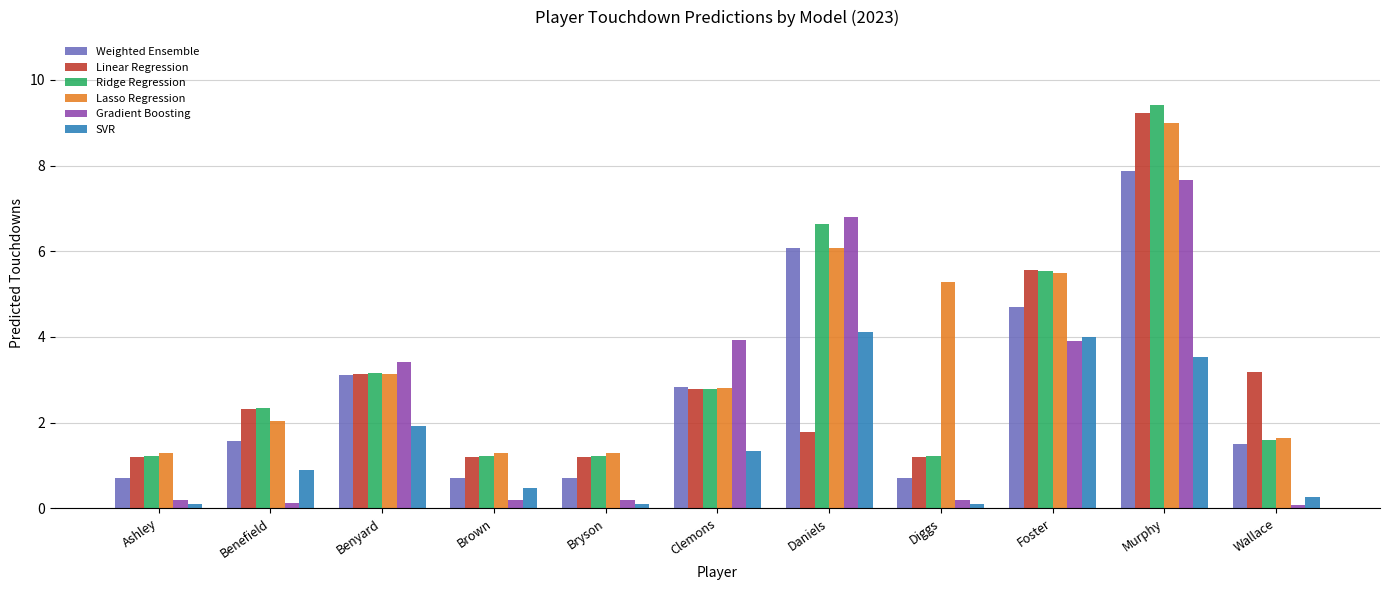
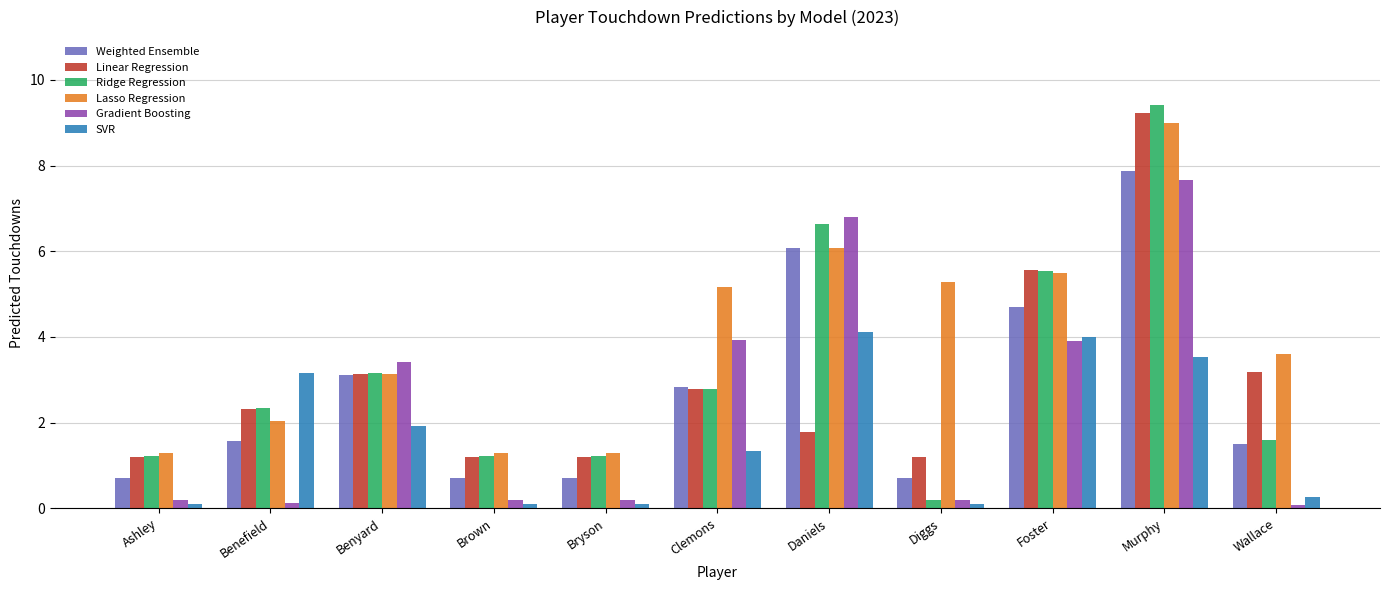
  {
    "Linear Regression": {
      "Ashley": 1.2,
      "Benefield": 2.3,
      "Benyard": 3.1,
      "Brown": 1.2,
      "Bryson": 1.2,
      "Clemons": 2.8,
      "Daniels": 1.8,
      "Diggs": 1.2,
      "Foster": 5.6,
      "Murphy": 9.2,
      "Wallace": 3.2
    },
    "Ridge Regression": {
      "Ashley": 1.2,
      "Benefield": 2.3,
      "Benyard": 3.1,
      "Brown": 1.2,
      "Bryson": 1.2,
      "Clemons": 2.8,
      "Daniels": 6.6,
-     "Diggs": 1.2,
+     "Diggs": 0.2,
      "Foster": 5.5,
      "Murphy": 9.4,
      "Wallace": 1.6
    },
    "Lasso Regression": {
      "Ashley": 1.3,
      "Benefield": 2.0,
      "Benyard": 3.1,
      "Brown": 1.3,
      "Bryson": 1.3,
-     "Clemons": 2.8,
+     "Clemons": 5.2,
      "Daniels": 6.1,
      "Diggs": 5.3,
      "Foster": 5.5,
      "Murphy": 9.0,
-     "Wallace": 1.6
+     "Wallace": 3.6
    },
    "SVR": {
      "Ashley": 0.1,
-     "Benefield": 0.9,
+     "Benefield": 3.2,
      "Benyard": 1.9,
-     "Brown": 0.5,
+     "Brown": 0.1,
      "Bryson": 0.1,
      "Clemons": 1.3,
      "Daniels": 4.1,
      "Diggs": 0.1,
      "Foster": 4.0,
      "Murphy": 3.5,
      "Wallace": 0.3
    }
  }
